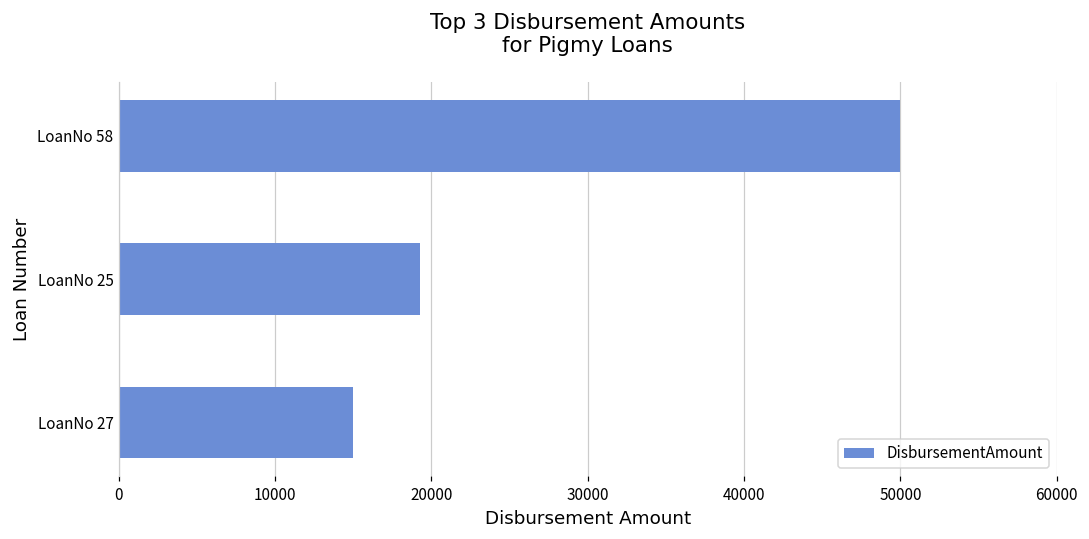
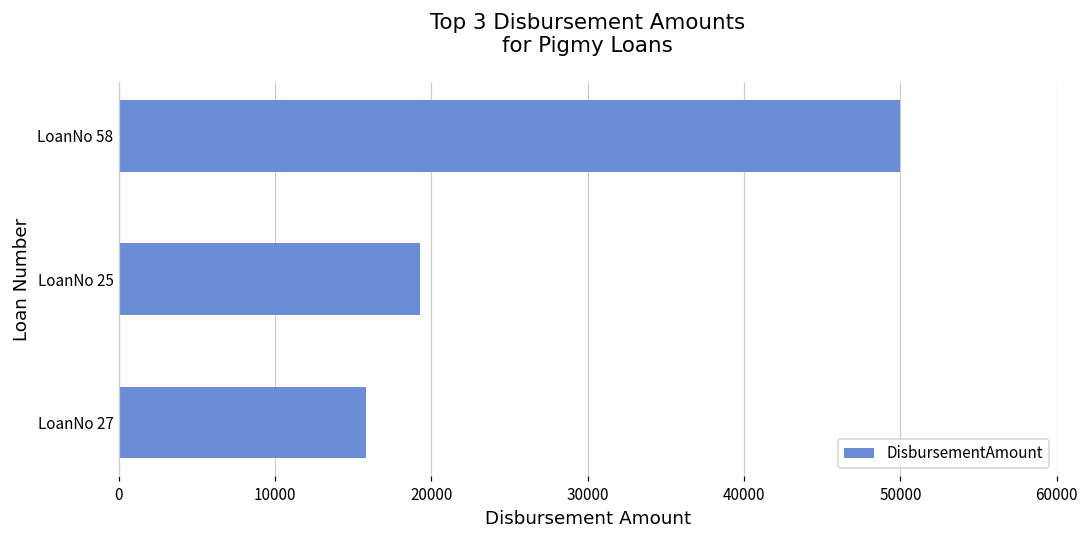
  {
    "LoanNo 58": 50000,
    "LoanNo 25": 19300,
-   "LoanNo 27": 15000
+   "LoanNo 27": 15800
  }
